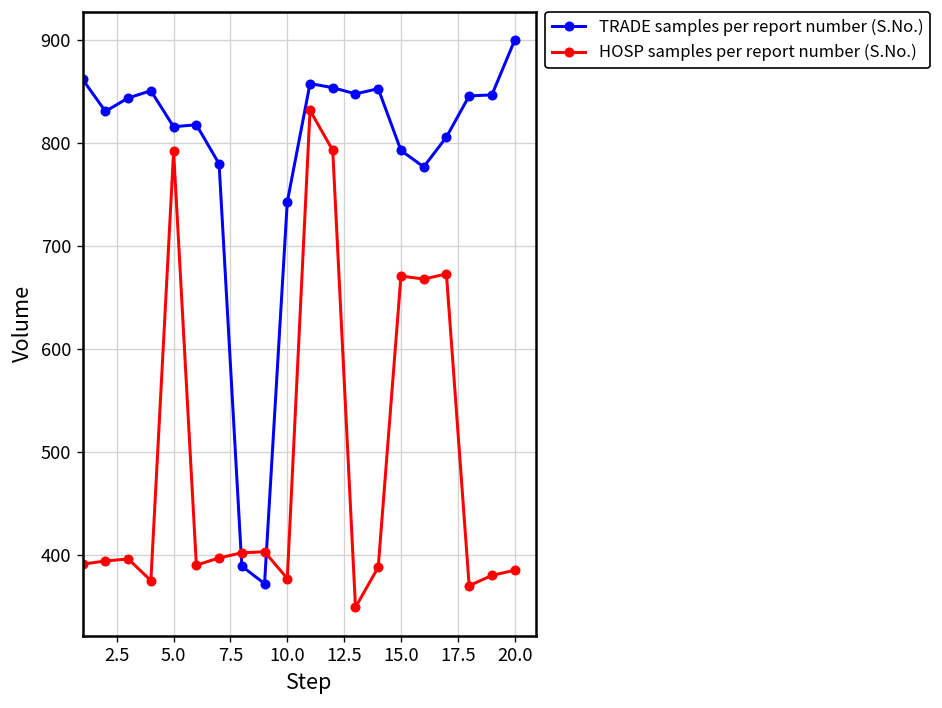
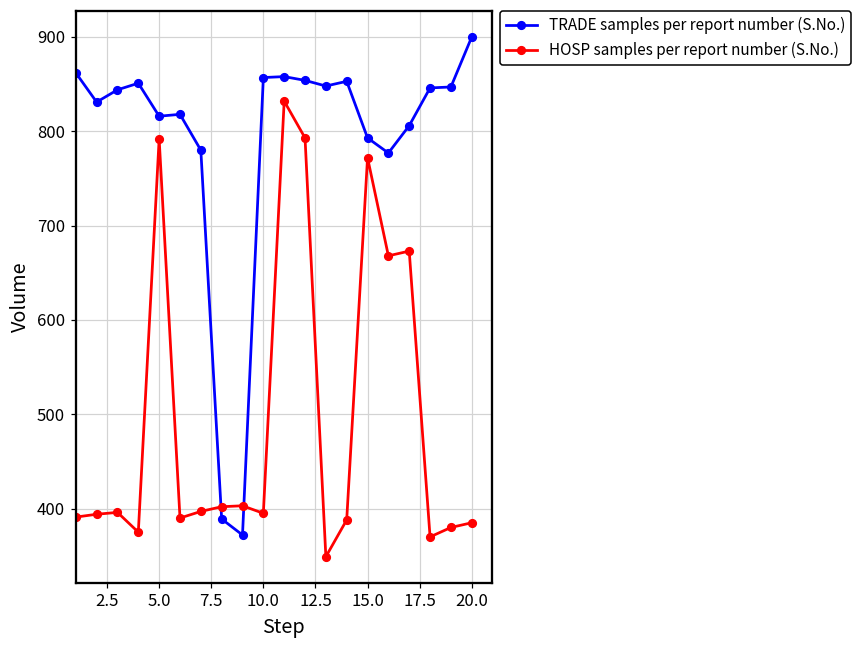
  {
    "TRADE samples per report number (S.No.)": {
      "5.0": 820,
-     "10.0": 740,
+     "10.0": 860,
      "15.0": 790,
      "20.0": 900
    },
    "HOSP samples per report number (S.No.)": {
      "5.0": 790,
-     "10.0": 380,
-     "15.0": 670,
+     "10.0": 400,
+     "15.0": 770,
      "20.0": 390
    }
  }
